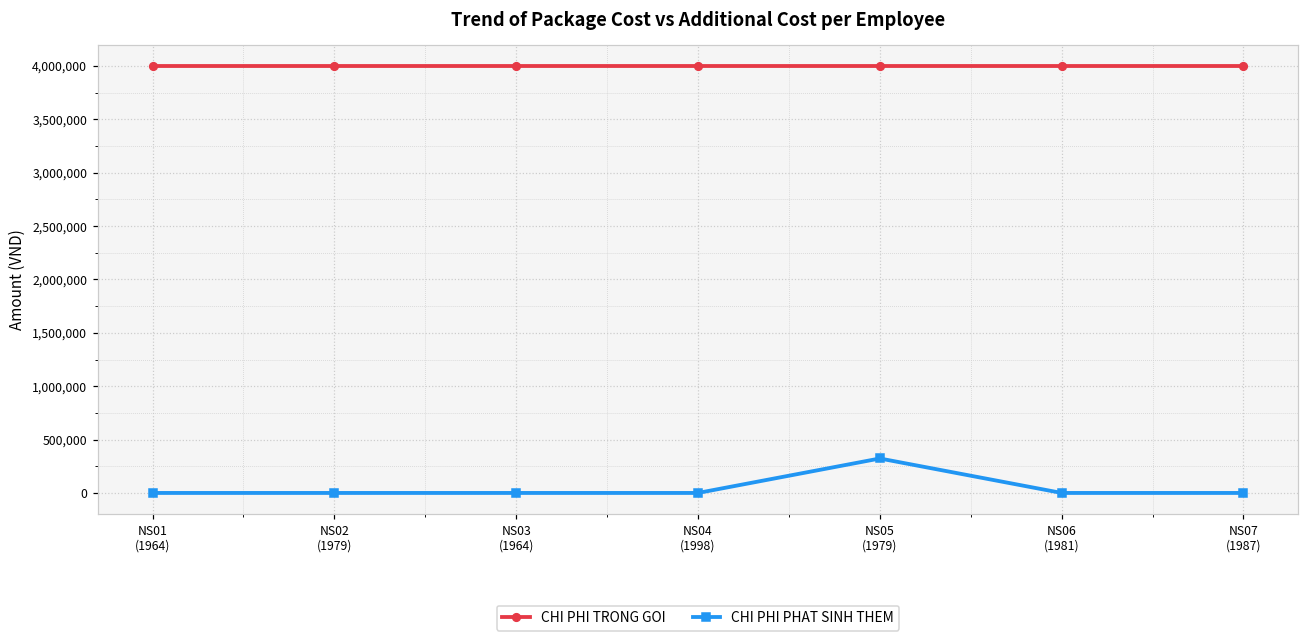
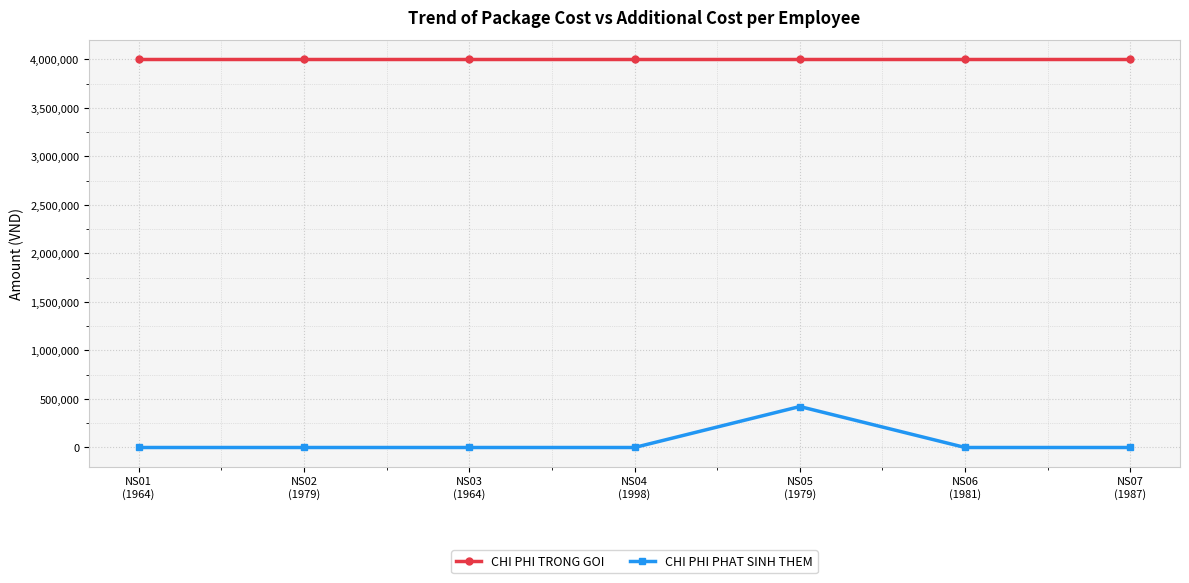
  {
    "CHI PHI TRONG GOI": {
      "NS01 (1964)": "4,000,000",
      "NS02 (1979)": "4,000,000",
      "NS03 (1964)": "4,000,000",
      "NS04 (1998)": "4,000,000",
      "NS05 (1979)": "4,000,000",
      "NS06 (1981)": "4,000,000",
      "NS07 (1987)": "4,000,000"
    },
    "CHI PHI PHAT SINH THEM": {
      "NS01 (1964)": "0",
      "NS02 (1979)": "0",
      "NS03 (1964)": "0",
      "NS04 (1998)": "0",
-     "NS05 (1979)": "300,000",
+     "NS05 (1979)": "400,000",
      "NS06 (1981)": "0",
      "NS07 (1987)": "0"
    }
  }
